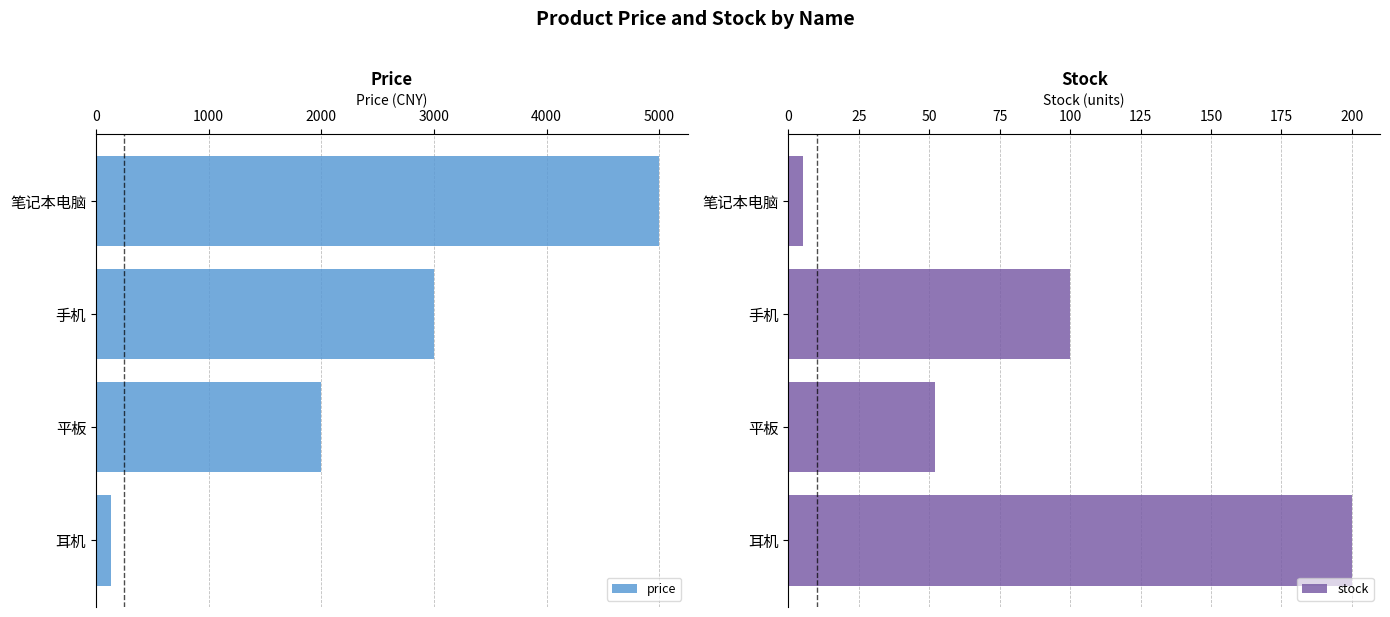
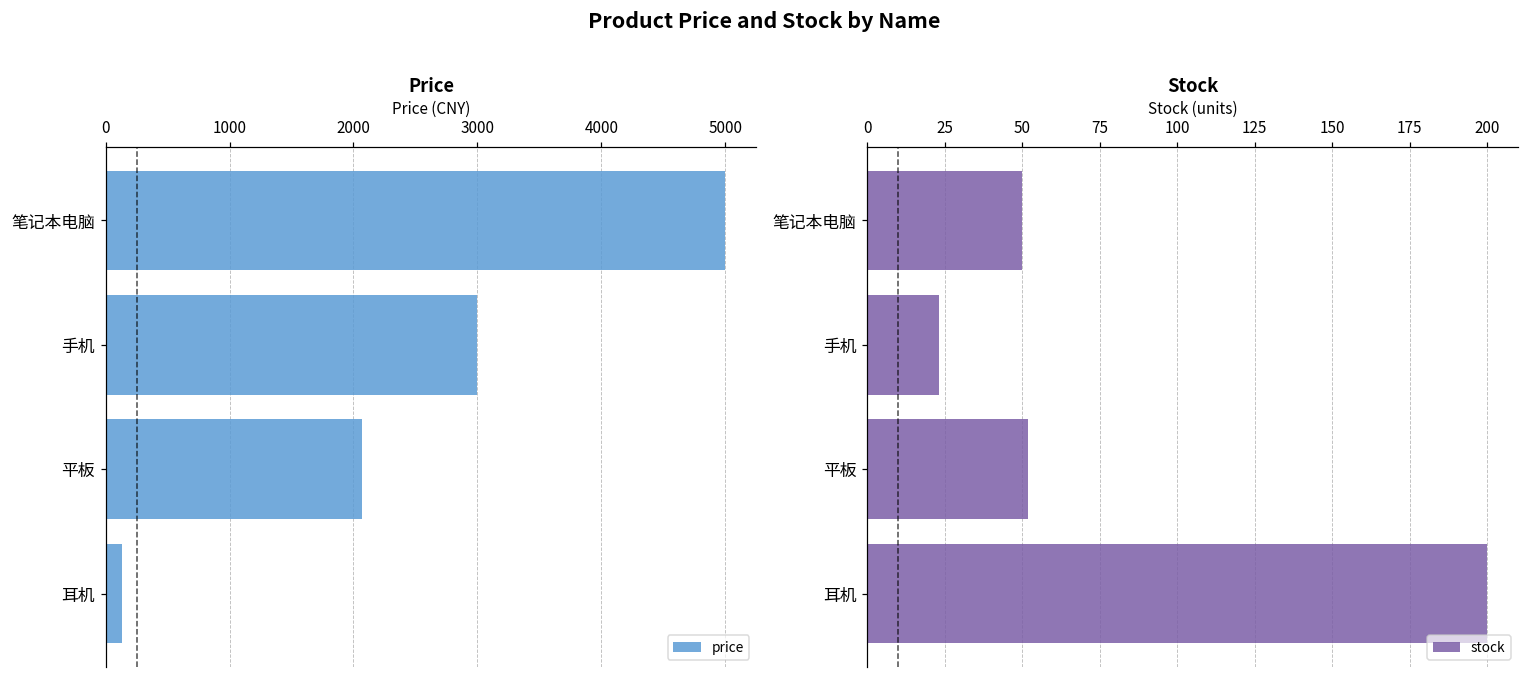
  {
    "Price": {
      "笔记本电脑": 5000,
      "手机": 3000,
-     "平板": 2000,
+     "平板": 2070,
      "耳机": 130
    },
    "Stock": {
-     "笔记本电脑": 5,
-     "手机": 100,
+     "笔记本电脑": 50,
+     "手机": 23,
      "平板": 52,
      "耳机": 200
    }
  }
